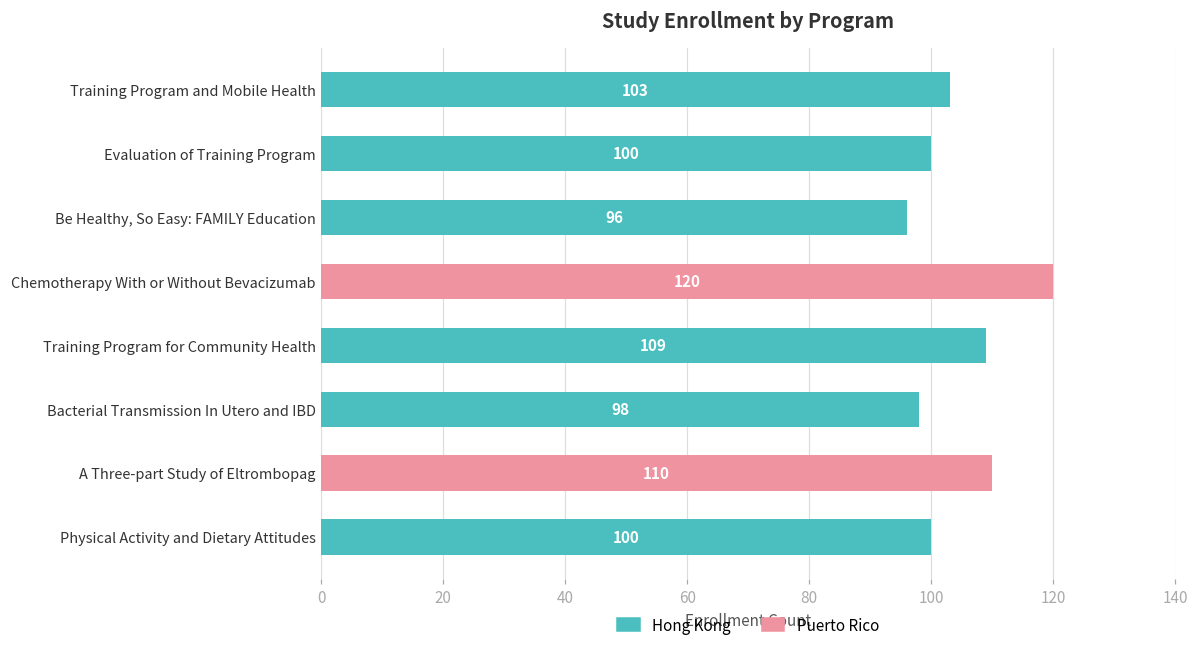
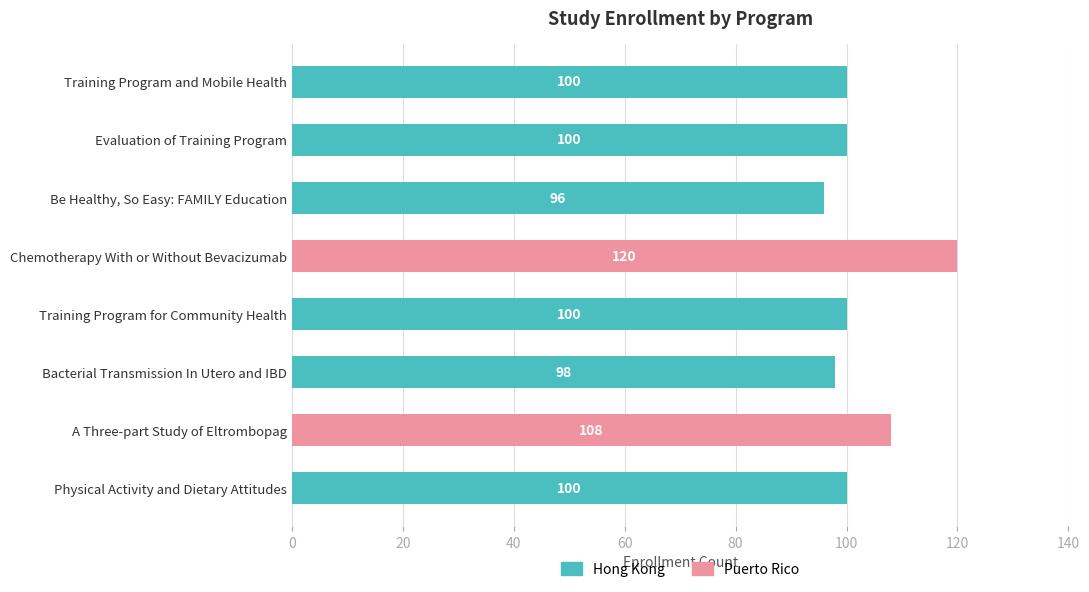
  {
-   "Training Program and Mobile Health": 103,
+   "Training Program and Mobile Health": 100,
    "Evaluation of Training Program": 100,
    "Be Healthy, So Easy: FAMILY Education": 96,
    "Chemotherapy With or Without Bevacizumab": 120,
-   "Training Program for Community Health": 109,
+   "Training Program for Community Health": 100,
    "Bacterial Transmission In Utero and IBD": 98,
-   "A Three-part Study of Eltrombopag": 110,
+   "A Three-part Study of Eltrombopag": 108,
    "Physical Activity and Dietary Attitudes": 100
  }
